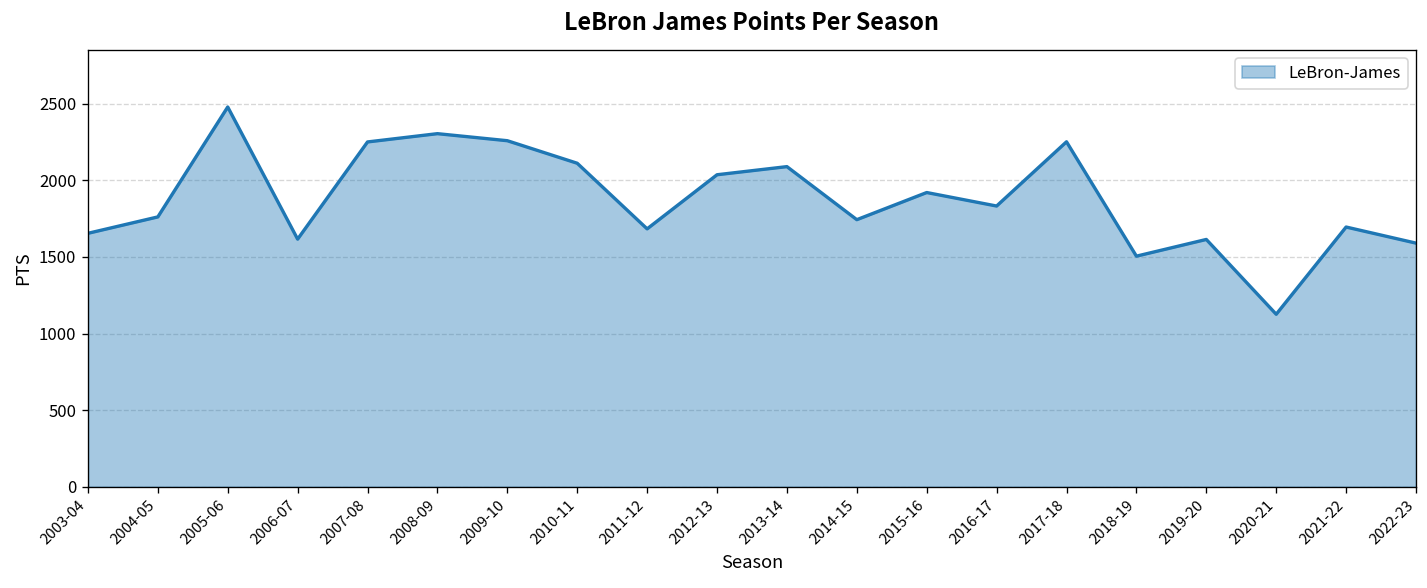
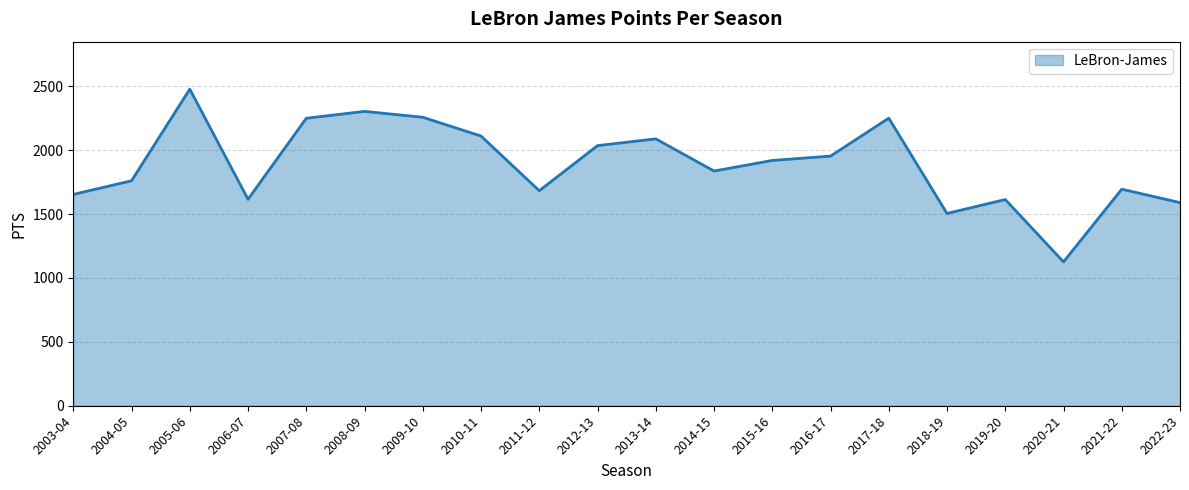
  {
    "2003-04": 1650,
    "2004-05": 1760,
    "2005-06": 2480,
    "2006-07": 1620,
    "2007-08": 2250,
    "2008-09": 2300,
    "2009-10": 2260,
    "2010-11": 2110,
    "2011-12": 1680,
    "2012-13": 2040,
    "2013-14": 2090,
-   "2014-15": 1740,
+   "2014-15": 1840,
    "2015-16": 1920,
-   "2016-17": 1830,
+   "2016-17": 1950,
    "2017-18": 2250,
    "2018-19": 1510,
    "2019-20": 1610,
    "2020-21": 1130,
    "2021-22": 1700,
    "2022-23": 1590
  }
